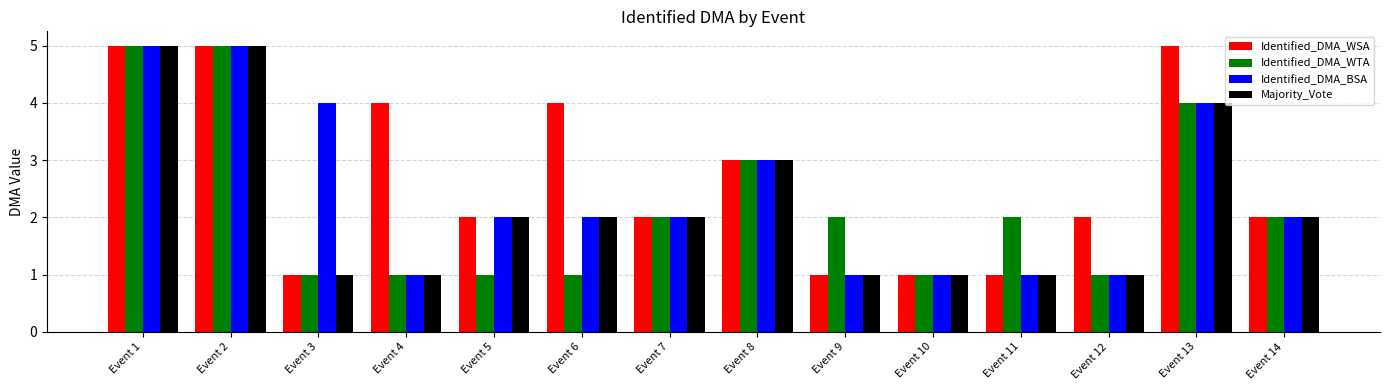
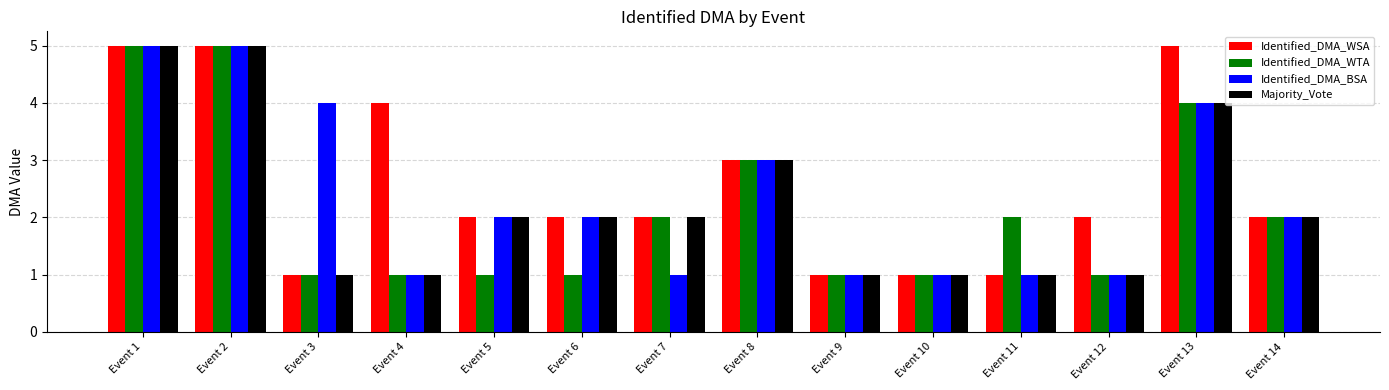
  {
    "Identified_DMA_WSA": {
      "Event 1": 5,
      "Event 2": 5,
      "Event 3": 1,
      "Event 4": 4,
      "Event 5": 2,
-     "Event 6": 4,
+     "Event 6": 2,
      "Event 7": 2,
      "Event 8": 3,
      "Event 9": 1,
      "Event 10": 1,
      "Event 11": 1,
      "Event 12": 2,
      "Event 13": 5,
      "Event 14": 2
    },
    "Identified_DMA_WTA": {
      "Event 1": 5,
      "Event 2": 5,
      "Event 3": 1,
      "Event 4": 1,
      "Event 5": 1,
      "Event 6": 1,
      "Event 7": 2,
      "Event 8": 3,
-     "Event 9": 2,
+     "Event 9": 1,
      "Event 10": 1,
      "Event 11": 2,
      "Event 12": 1,
      "Event 13": 4,
      "Event 14": 2
    },
    "Identified_DMA_BSA": {
      "Event 1": 5,
      "Event 2": 5,
      "Event 3": 4,
      "Event 4": 1,
      "Event 5": 2,
      "Event 6": 2,
-     "Event 7": 2,
+     "Event 7": 1,
      "Event 8": 3,
      "Event 9": 1,
      "Event 10": 1,
      "Event 11": 1,
      "Event 12": 1,
      "Event 13": 4,
      "Event 14": 2
    },
    "Majority_Vote": {
      "Event 1": 5,
      "Event 2": 5,
      "Event 3": 1,
      "Event 4": 1,
      "Event 5": 2,
      "Event 6": 2,
      "Event 7": 2,
      "Event 8": 3,
      "Event 9": 1,
      "Event 10": 1,
      "Event 11": 1,
      "Event 12": 1,
      "Event 13": 4,
      "Event 14": 2
    }
  }
